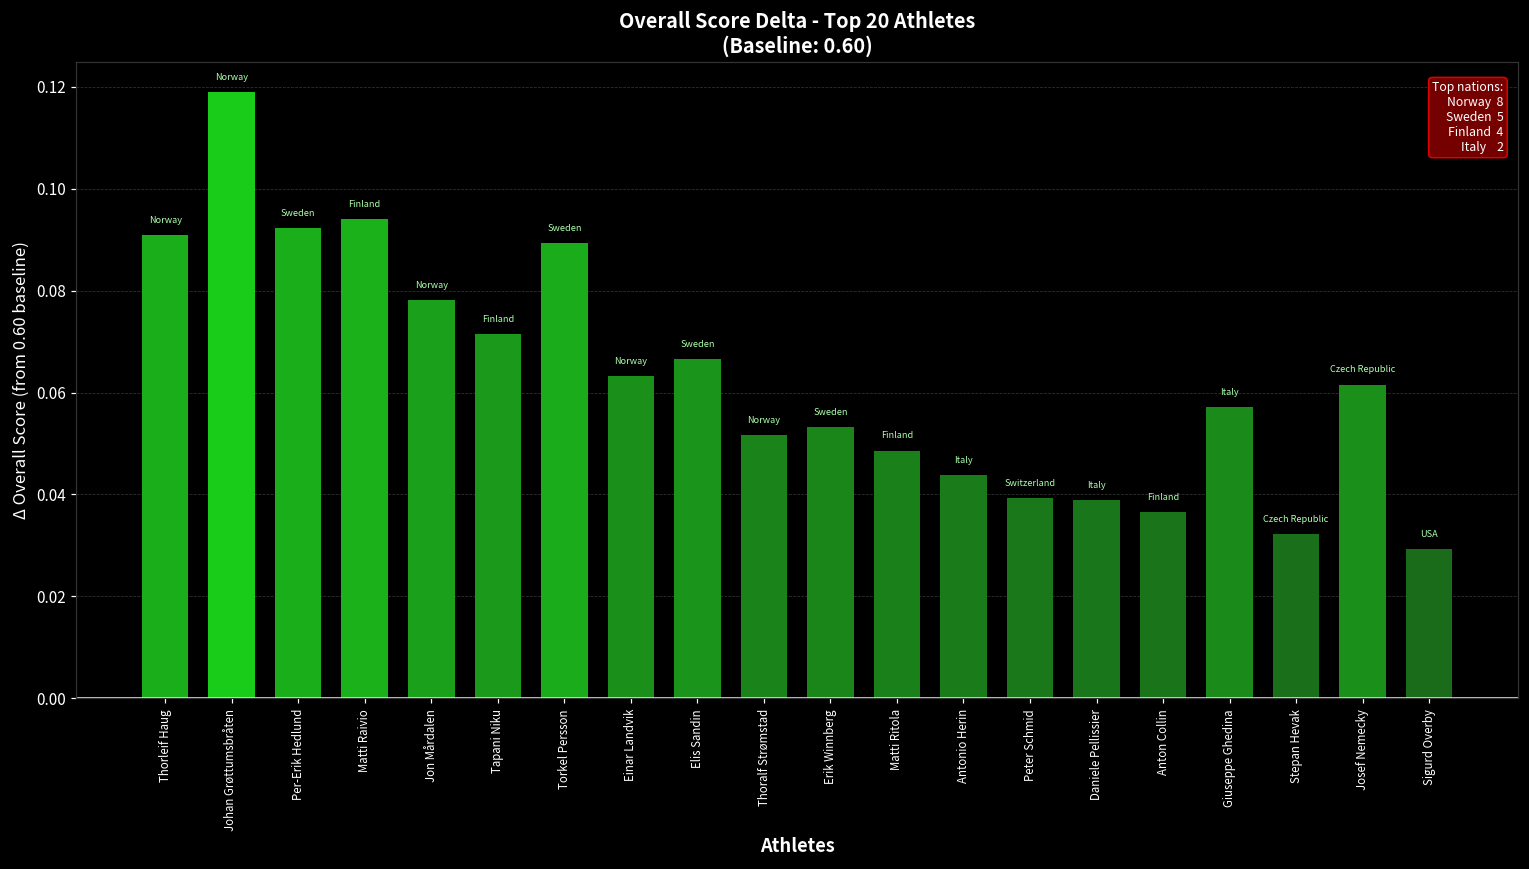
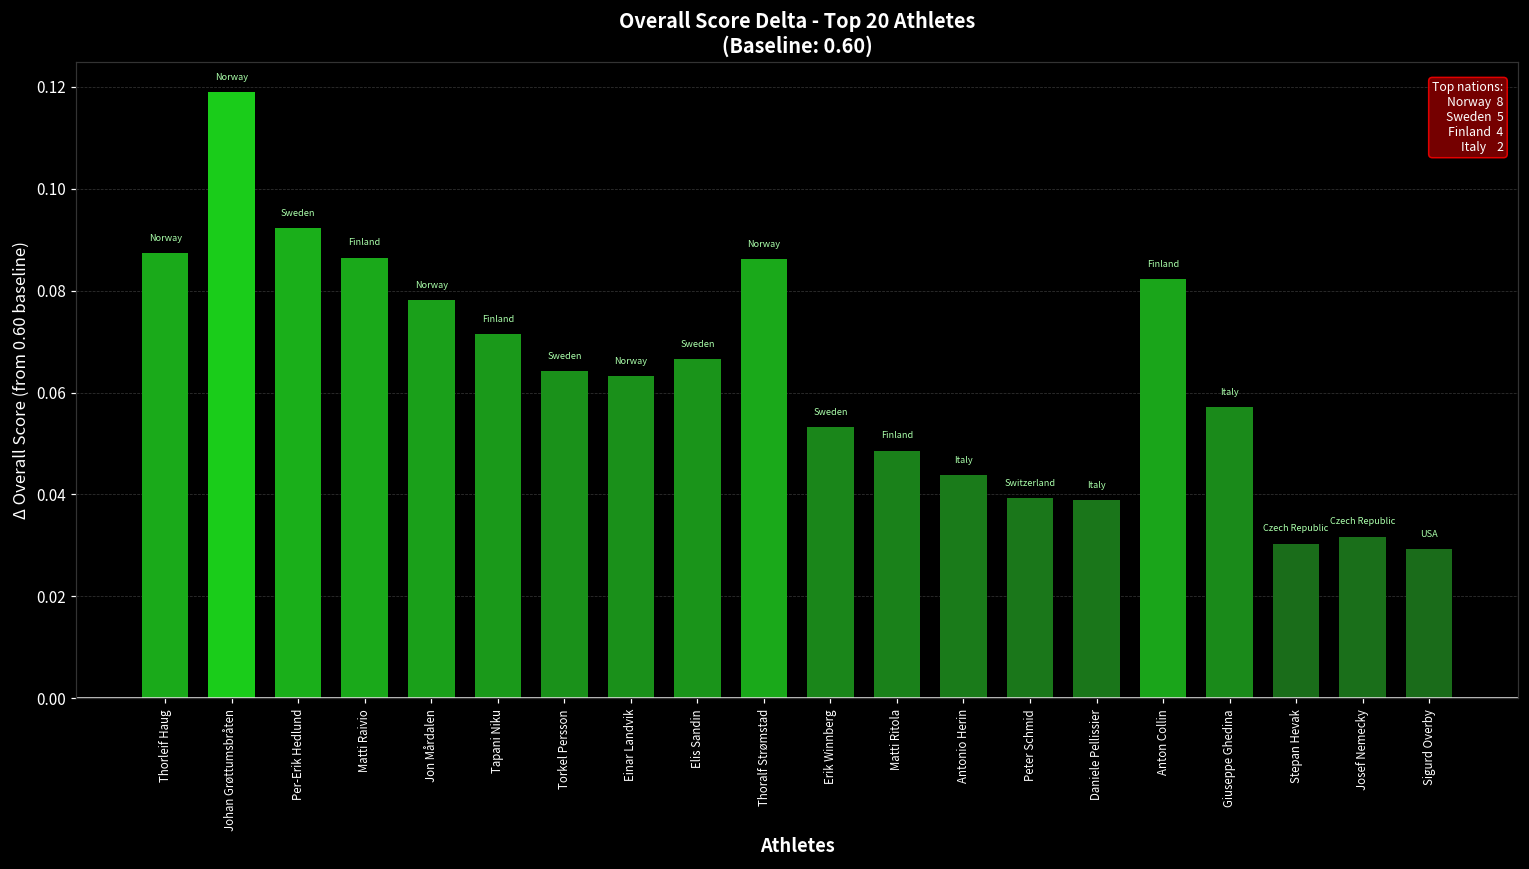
  {
-   "Thorleif Haug": 0.091,
+   "Thorleif Haug": 0.087,
    "Johan Grøttumsbråten": 0.119,
    "Per-Erik Hedlund": 0.092,
-   "Matti Raivio": 0.094,
+   "Matti Raivio": 0.086,
    "Jon Mårdalen": 0.078,
    "Tapani Niku": 0.071,
-   "Torkel Persson": 0.089,
+   "Torkel Persson": 0.064,
    "Einar Landvik": 0.063,
    "Elis Sandin": 0.067,
-   "Thoralf Strømstad": 0.052,
+   "Thoralf Strømstad": 0.086,
    "Erik Winnberg": 0.053,
    "Matti Ritola": 0.049,
    "Antonio Herin": 0.044,
    "Peter Schmid": 0.039,
    "Daniele Pellissier": 0.039,
-   "Anton Collin": 0.037,
+   "Anton Collin": 0.082,
    "Giuseppe Ghedina": 0.057,
-   "Stepan Hevak": 0.032,
-   "Josef Nemecky": 0.062,
+   "Stepan Hevak": 0.030,
+   "Josef Nemecky": 0.032,
    "Sigurd Overby": 0.029
  }
